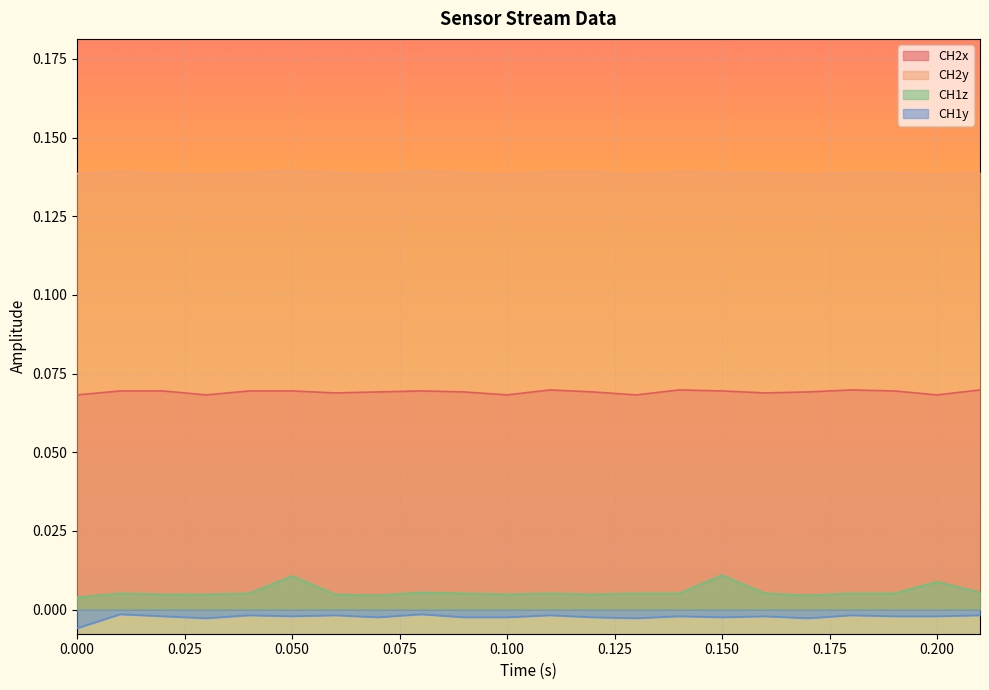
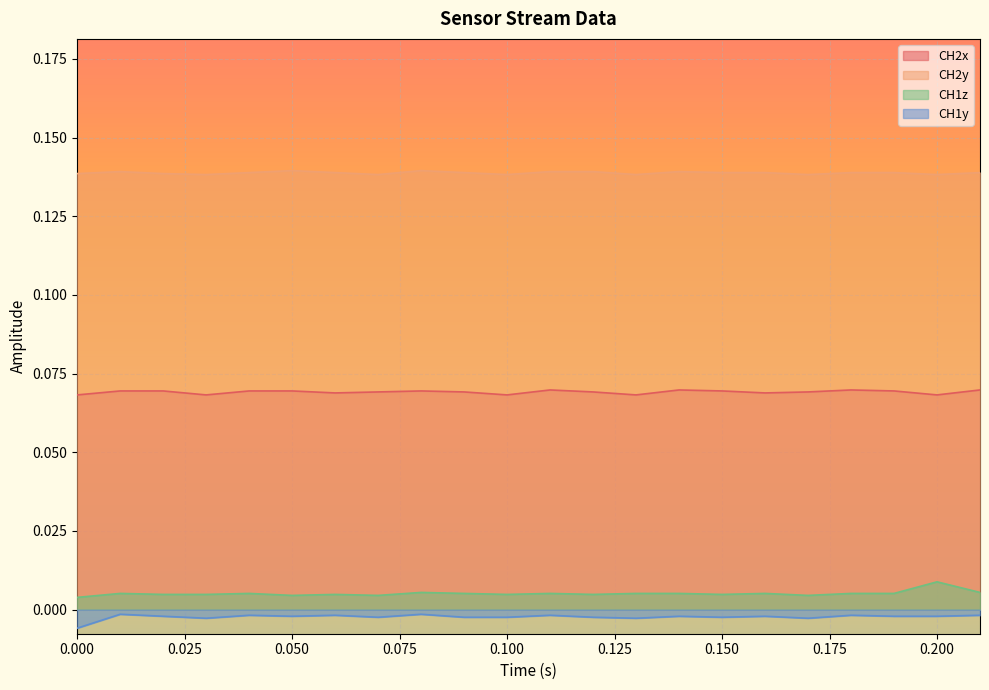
  {
    "CH1z": {
      "0.000": 0.004,
-     "0.050": 0.011,
+     "0.050": 0.005,
      "0.100": 0.005,
-     "0.150": 0.011,
+     "0.150": 0.005,
      "0.200": 0.009
    }
  }
